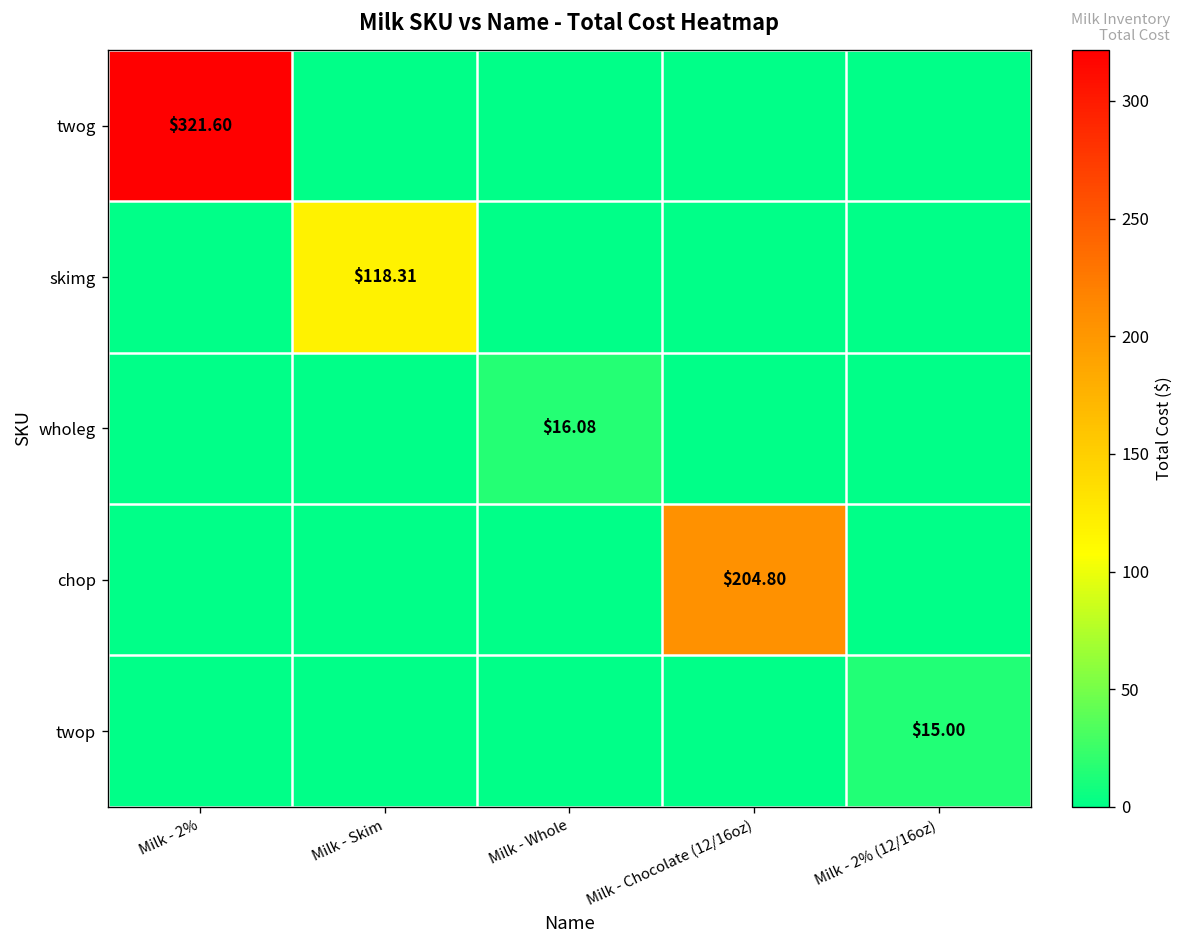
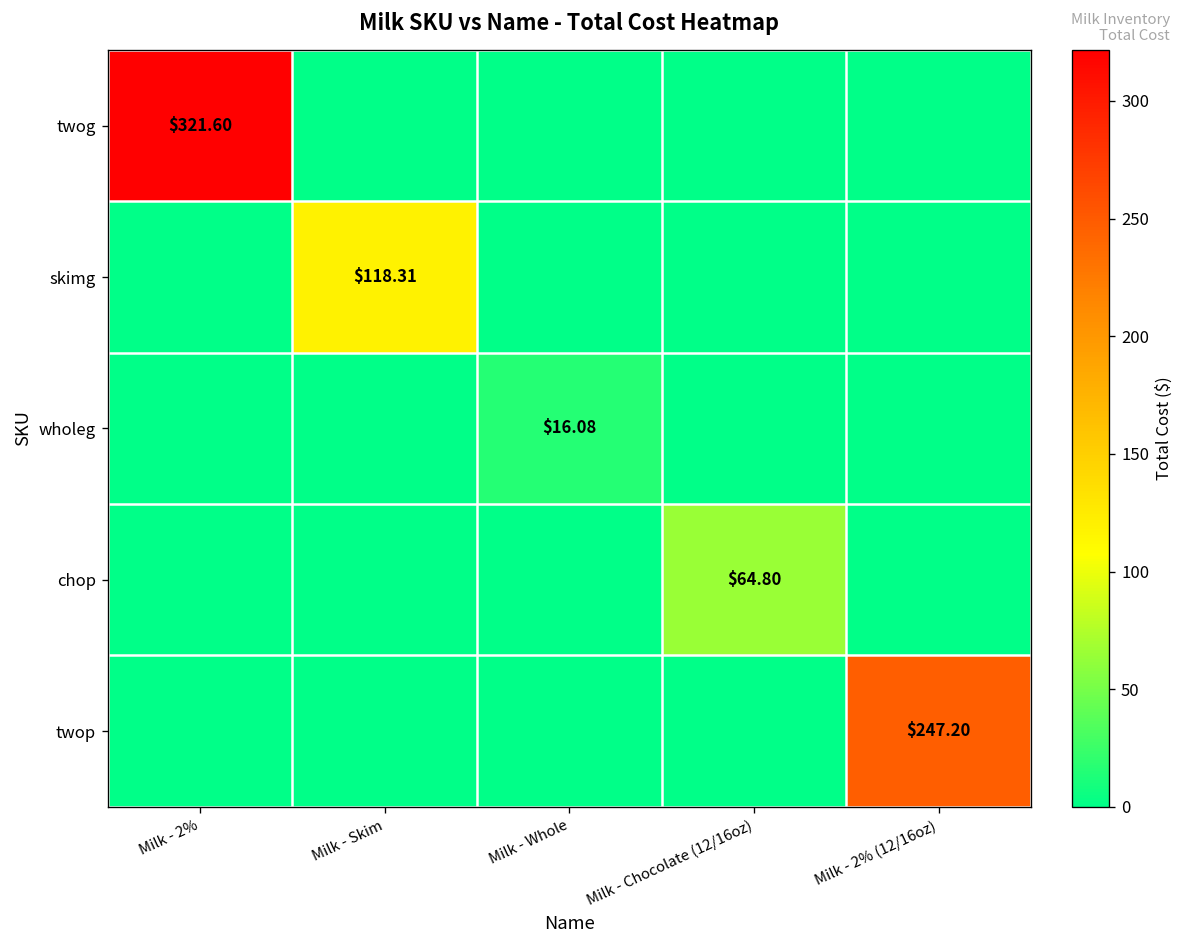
  {
    "twog": {
      "Milk - 2%": "$321.60"
    },
    "skimg": {
      "Milk - Skim": "$118.31"
    },
    "wholeg": {
      "Milk - Whole": "$16.08"
    },
    "chop": {
-     "Milk - Chocolate (12/16oz)": "$204.80"
+     "Milk - Chocolate (12/16oz)": "$64.80"
    },
    "twop": {
-     "Milk - 2% (12/16oz)": "$15.00"
+     "Milk - 2% (12/16oz)": "$247.20"
    }
  }
